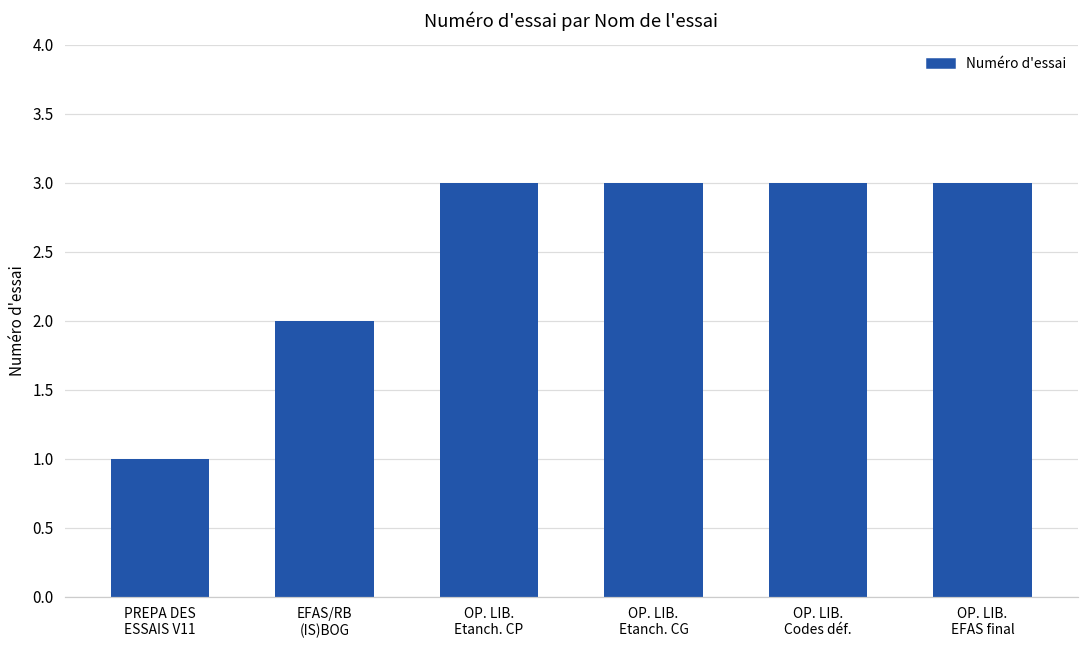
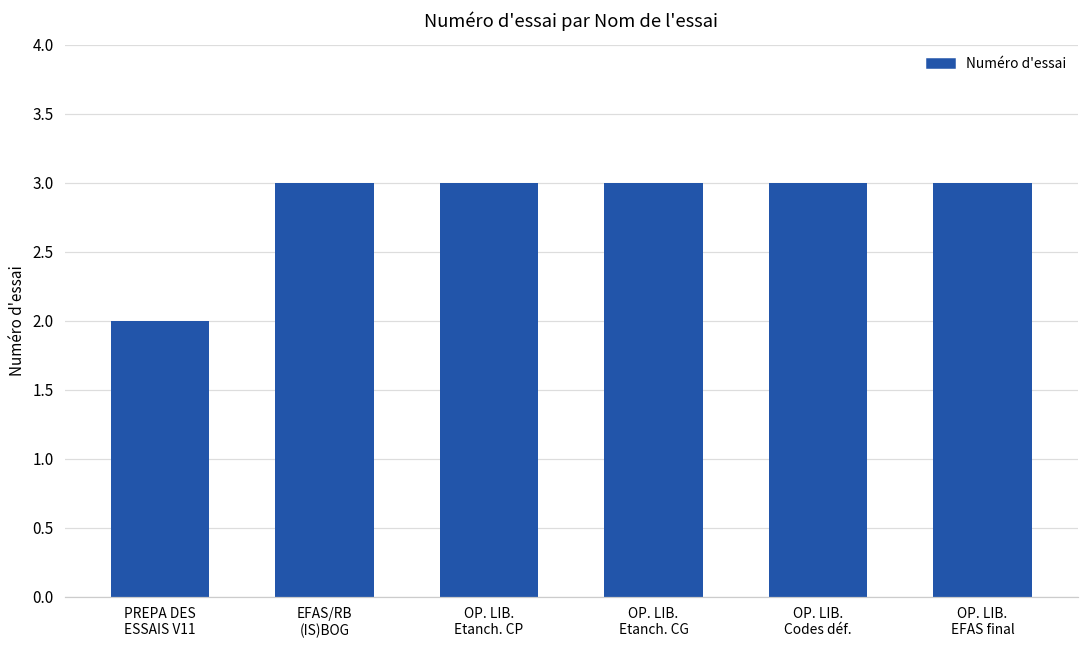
  {
-   "PREPA DES ESSAIS V11": 1,
-   "EFAS/RB (IS)BOG": 2,
+   "PREPA DES ESSAIS V11": 2,
+   "EFAS/RB (IS)BOG": 3,
    "OP. LIB. Etanch. CP": 3,
    "OP. LIB. Etanch. CG": 3,
    "OP. LIB. Codes déf.": 3,
    "OP. LIB. EFAS final": 3
  }
